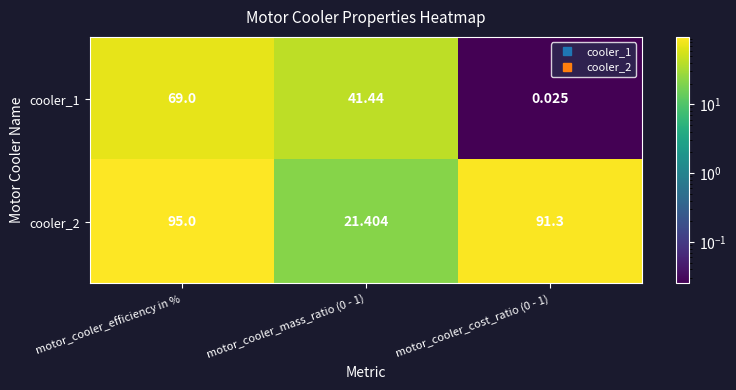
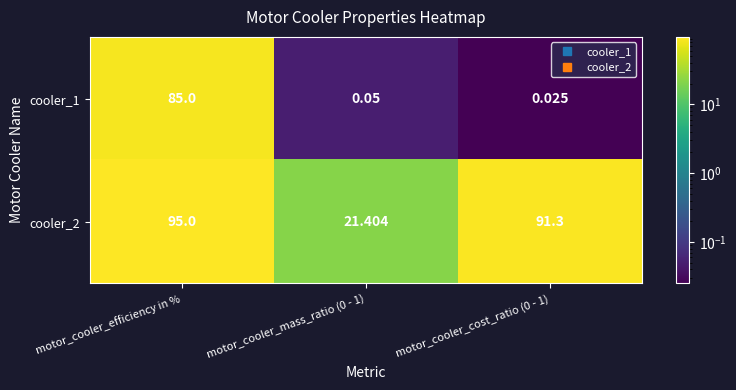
  {
    "cooler_1": {
-     "motor_cooler_efficiency in %": 69.0,
-     "motor_cooler_mass_ratio (0 - 1)": 41.44,
+     "motor_cooler_efficiency in %": 85.0,
+     "motor_cooler_mass_ratio (0 - 1)": 0.05,
      "motor_cooler_cost_ratio (0 - 1)": 0.025
    },
    "cooler_2": {
      "motor_cooler_efficiency in %": 95.0,
      "motor_cooler_mass_ratio (0 - 1)": 21.404,
      "motor_cooler_cost_ratio (0 - 1)": 91.3
    }
  }
